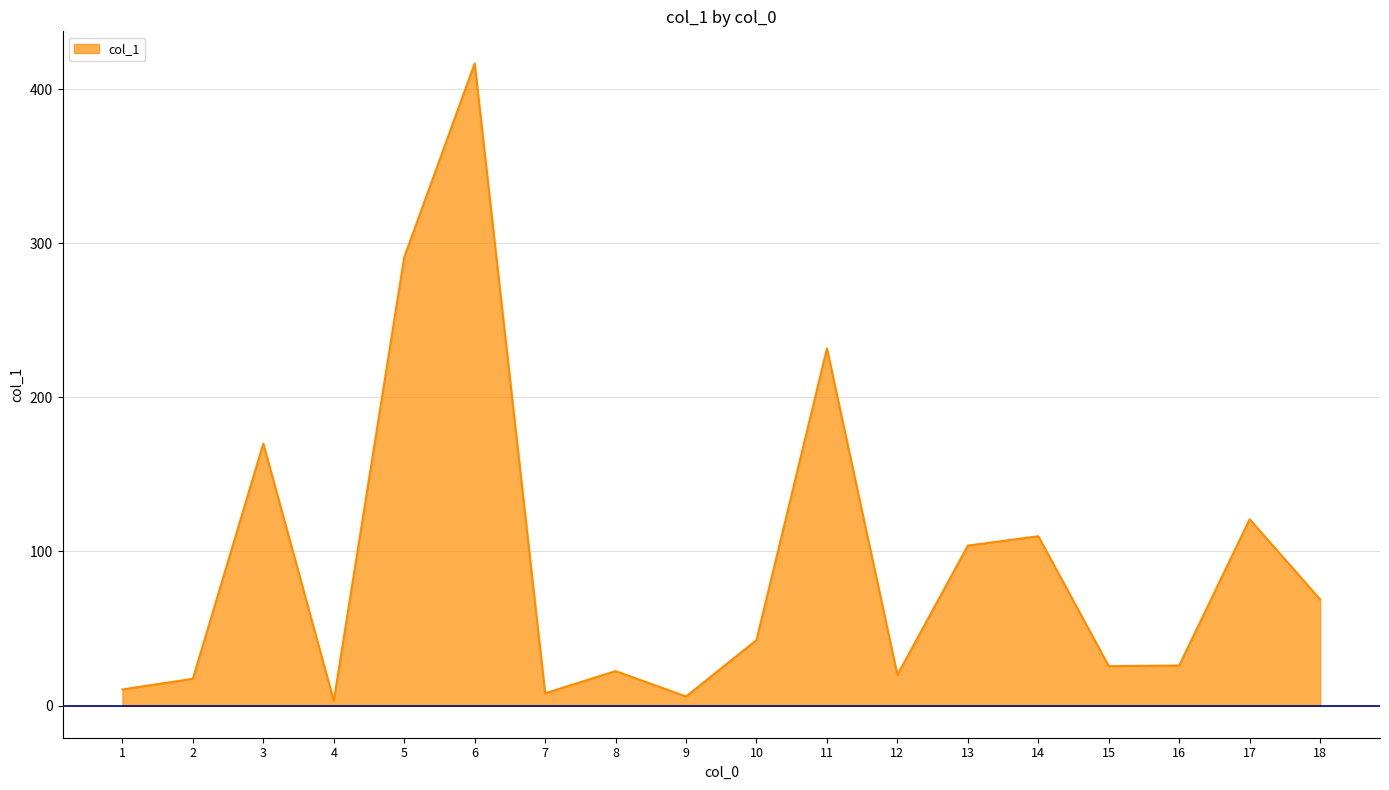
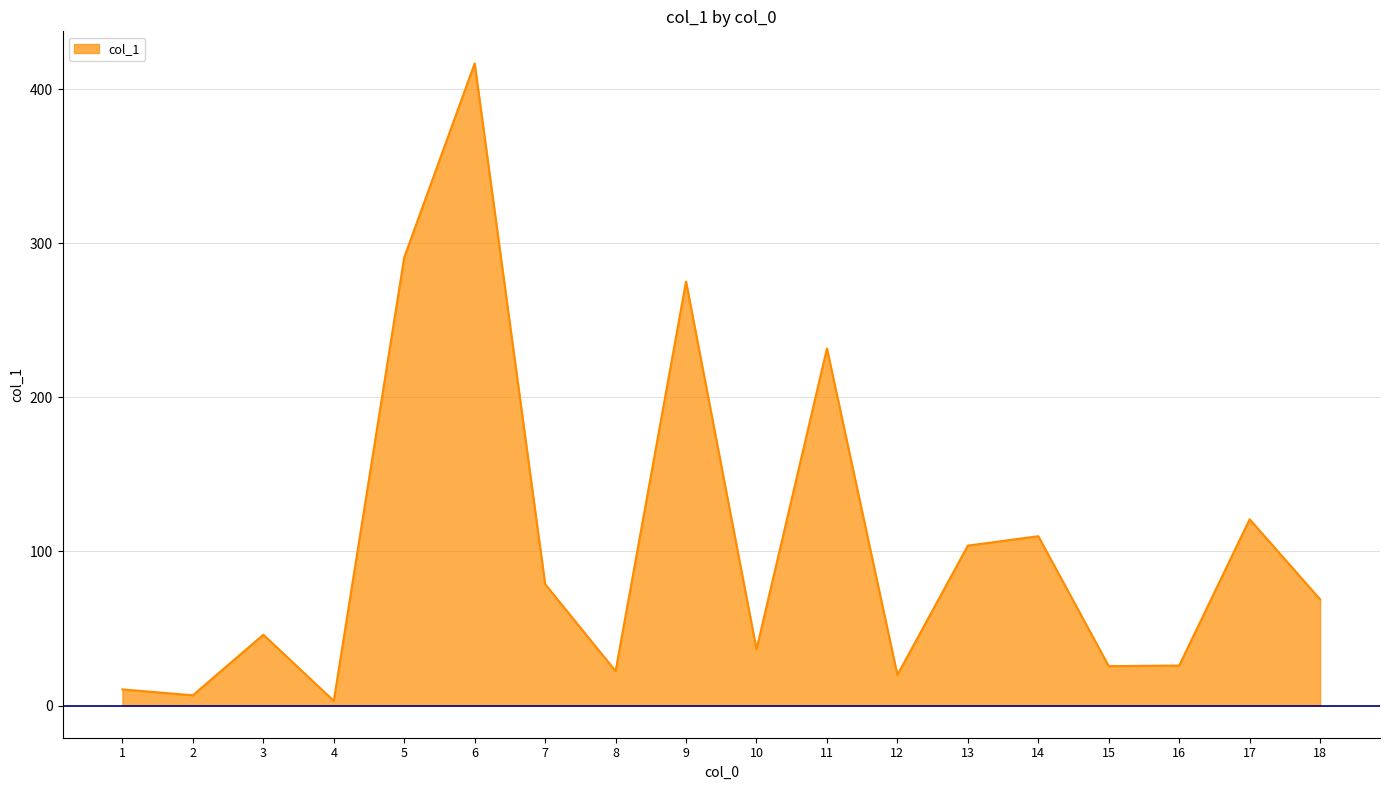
  {
    "1": 11,
-   "2": 17,
-   "3": 170,
+   "2": 7,
+   "3": 46,
    "4": 3,
    "5": 291,
    "6": 417,
-   "7": 8,
+   "7": 79,
    "8": 22,
-   "9": 6,
-   "10": 43,
+   "9": 275,
+   "10": 37,
    "11": 232,
    "12": 20,
    "13": 104,
    "14": 110,
    "15": 26,
    "16": 26,
    "17": 121,
    "18": 69
  }
